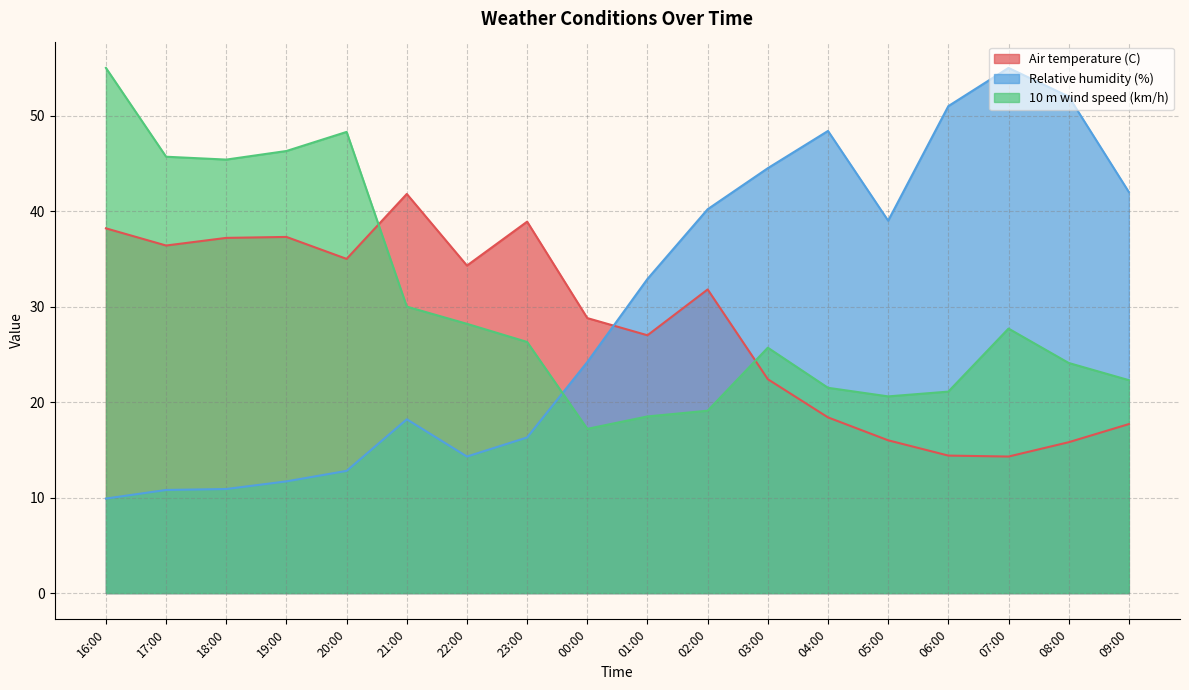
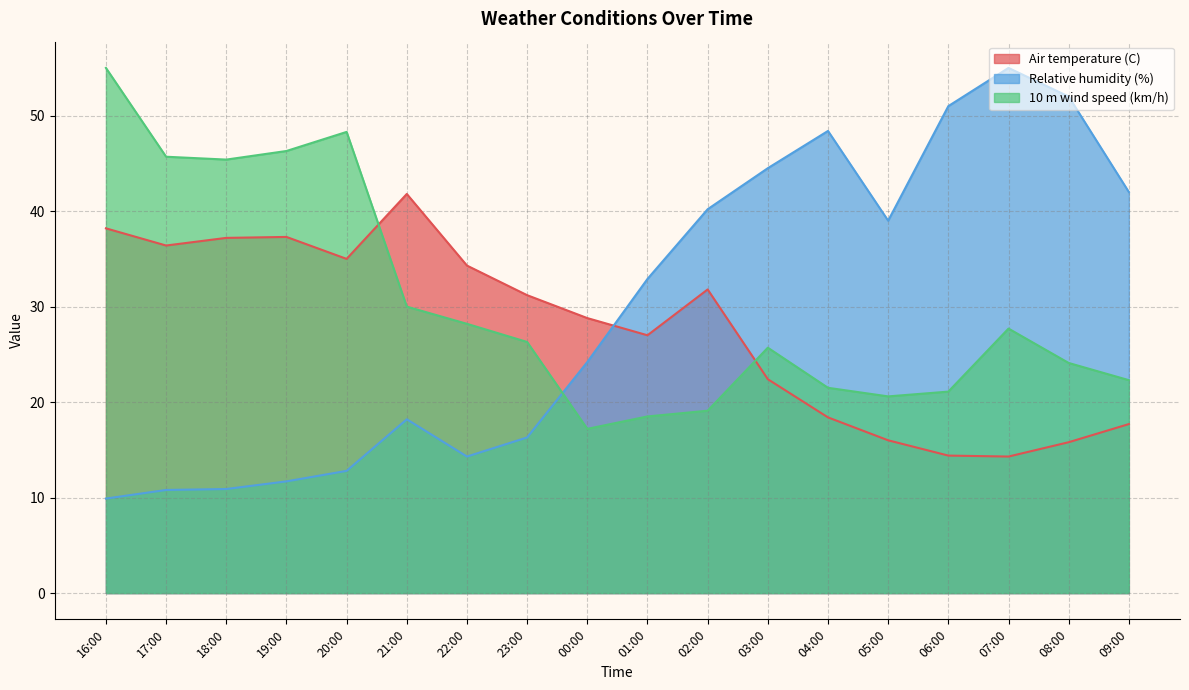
  {
    "Air temperature (C)": {
      "16:00": 38,
      "17:00": 36,
      "18:00": 37,
      "19:00": 37,
      "20:00": 35,
      "21:00": 42,
      "22:00": 34,
-     "23:00": 39,
+     "23:00": 31,
      "00:00": 29,
      "01:00": 27,
      "02:00": 32,
      "03:00": 22,
      "04:00": 18,
      "05:00": 16,
      "06:00": 14,
      "07:00": 14,
      "08:00": 16,
      "09:00": 18
    },
    "Relative humidity (%)": {
      "16:00": 10,
      "17:00": 11,
      "18:00": 11,
      "19:00": 12,
      "20:00": 13,
      "21:00": 18,
      "22:00": 14,
      "23:00": 16,
      "00:00": 24,
      "01:00": 33,
      "02:00": 40,
      "03:00": 45,
      "04:00": 48,
      "05:00": 39,
      "06:00": 51,
      "09:00": 42
    },
    "10 m wind speed (km/h)": {
      "16:00": 55,
      "17:00": 46,
      "18:00": 45,
      "19:00": 46,
      "20:00": 48,
      "21:00": 30,
      "22:00": 28,
      "23:00": 26,
      "00:00": 17,
      "01:00": 19,
      "02:00": 19,
      "03:00": 26,
      "04:00": 22,
      "05:00": 21,
      "06:00": 21,
      "07:00": 28,
      "08:00": 24,
      "09:00": 22
    }
  }
